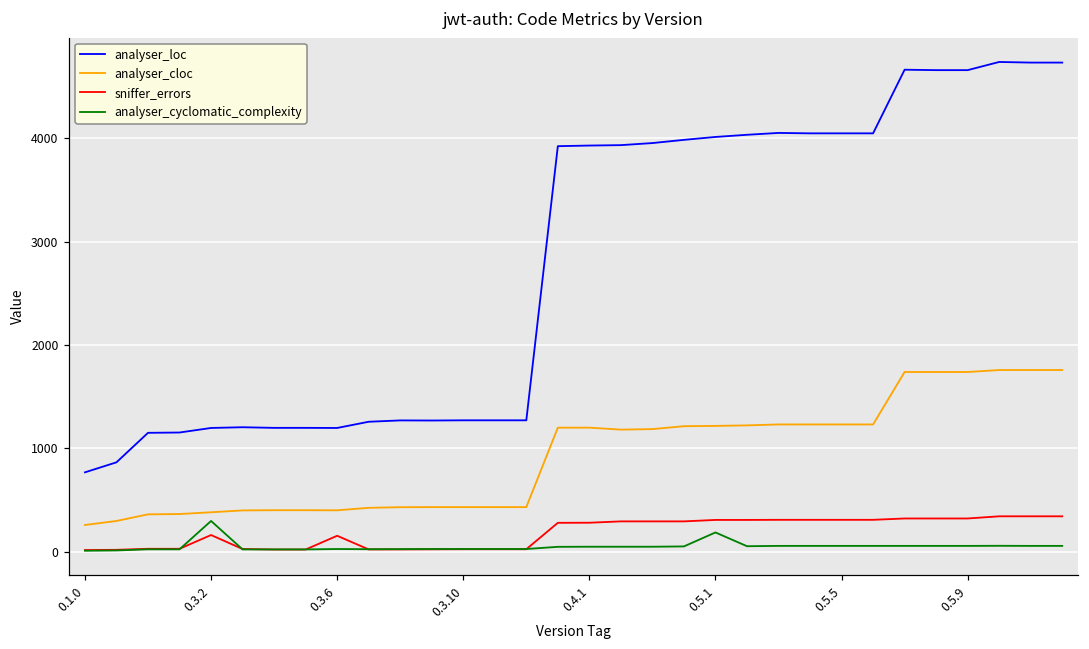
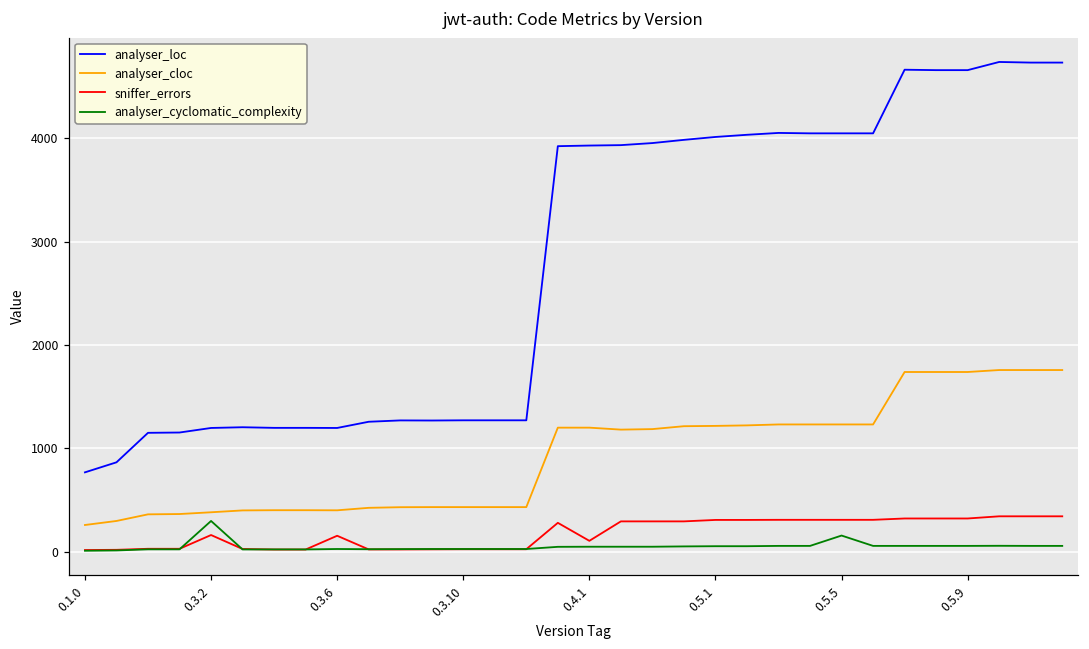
  {
    "analyser_loc": {
      "0.1.0": 800,
      "0.3.2": 1200,
      "0.3.6": 1200,
      "0.3.10": 1300,
      "0.4.1": 3900,
      "0.5.1": 4000,
      "0.5.5": 4000,
      "0.5.9": 4700
    },
    "analyser_cloc": {
      "0.1.0": 300,
      "0.3.2": 400,
      "0.3.6": 400,
      "0.3.10": 400,
      "0.4.1": 1200,
      "0.5.1": 1200,
      "0.5.5": 1200,
      "0.5.9": 1700
    },
    "sniffer_errors": {
      "0.3.2": 200,
      "0.3.6": 200,
-     "0.4.1": 300,
+     "0.4.1": 100,
      "0.5.1": 300,
      "0.5.5": 300,
      "0.5.9": 300
    },
    "analyser_cyclomatic_complexity": {
      "0.3.2": 300,
      "0.3.6": 0,
      "0.4.1": 100,
-     "0.5.1": 200,
-     "0.5.5": 100,
+     "0.5.1": 100,
+     "0.5.5": 200,
      "0.5.9": 100
    }
  }
